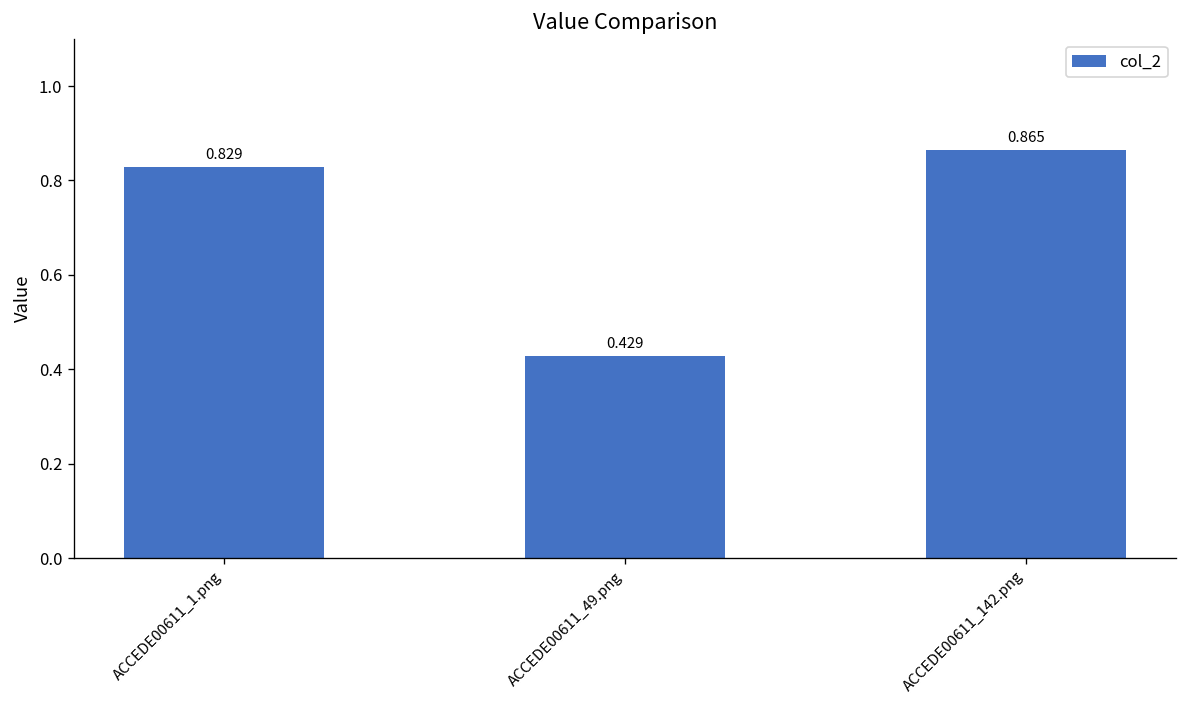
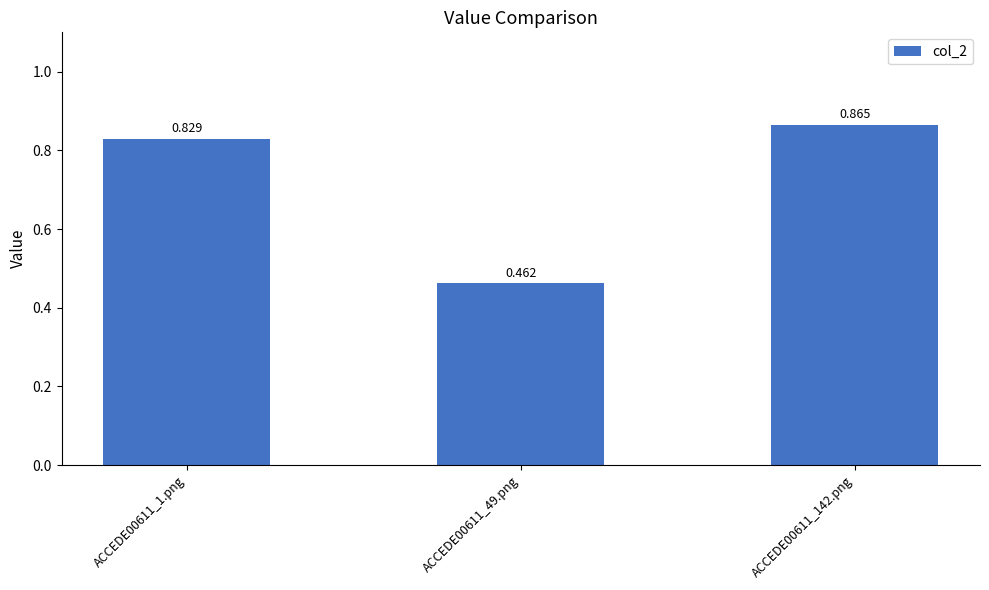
  {
    "ACCEDE00611_1.png": 0.829,
-   "ACCEDE00611_49.png": 0.429,
+   "ACCEDE00611_49.png": 0.462,
    "ACCEDE00611_142.png": 0.865
  }
